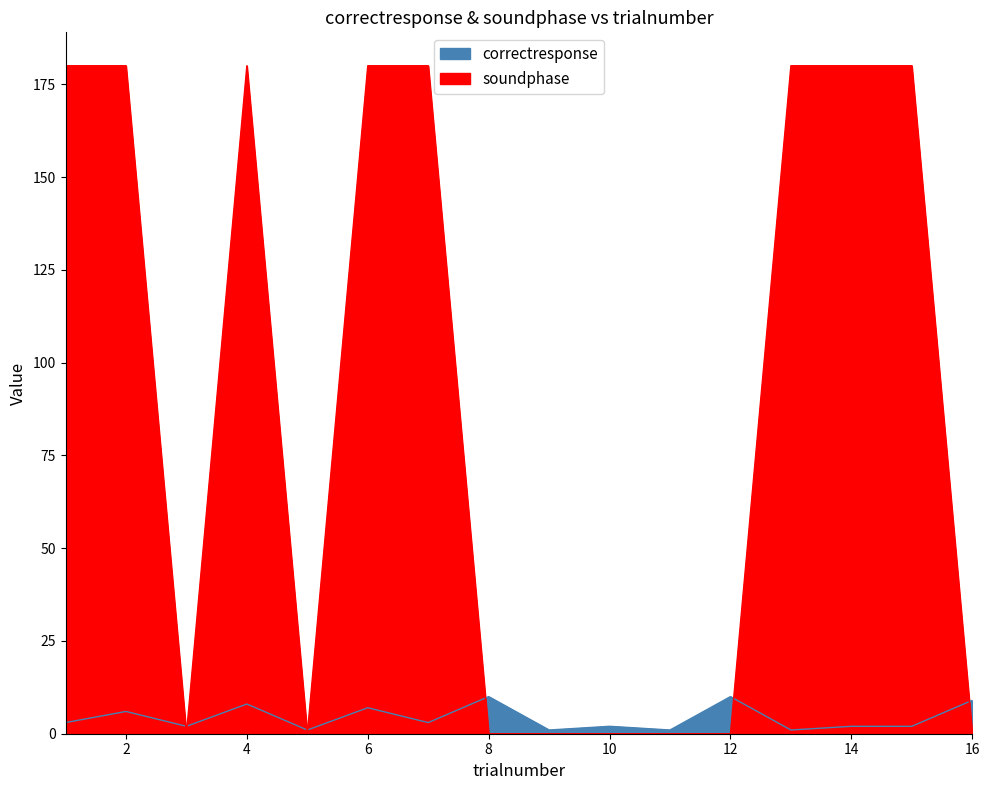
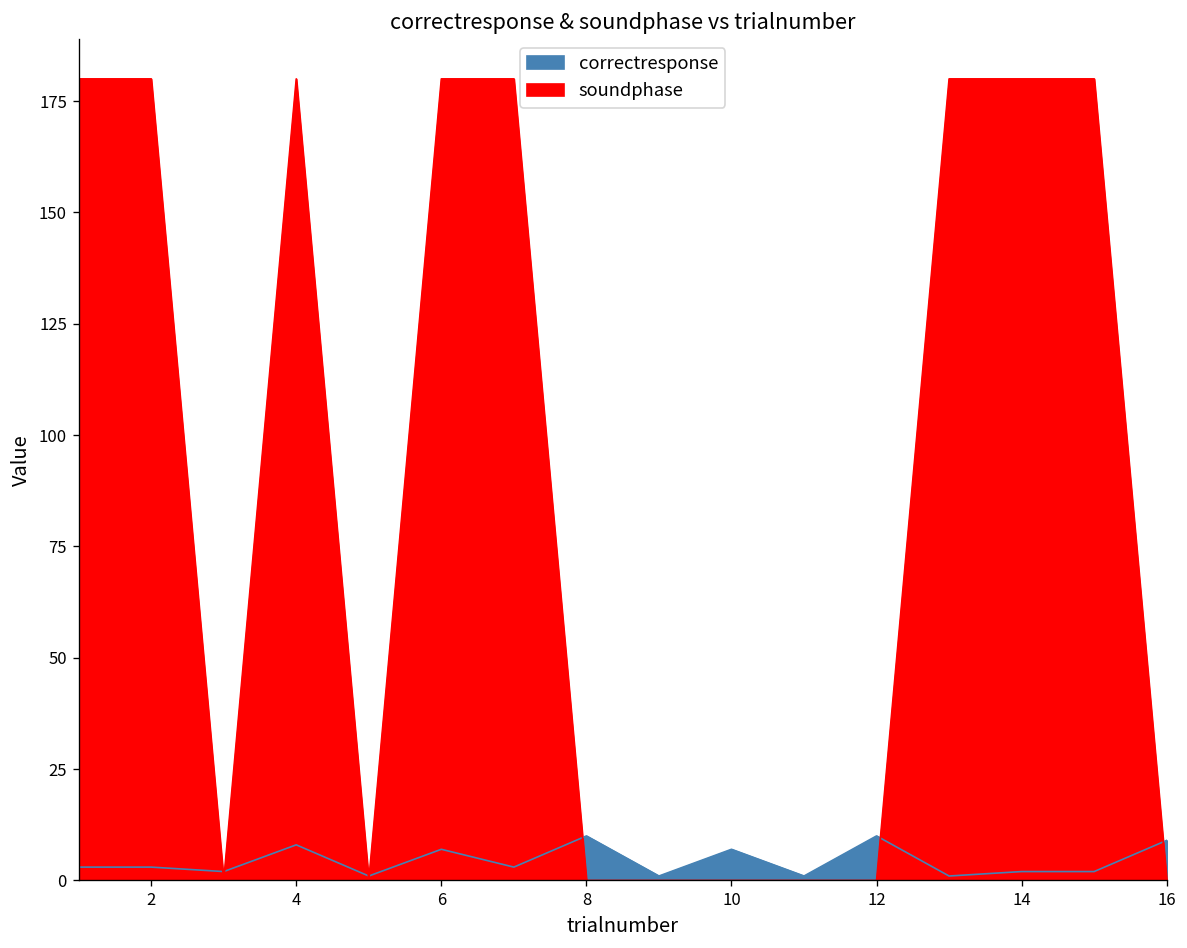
  {
    "correctresponse": {
-     "2": 6,
+     "2": 3,
      "4": 8,
      "6": 7,
      "8": 10,
-     "10": 2,
+     "10": 7,
      "12": 10,
      "14": 2,
      "16": 9
    },
    "soundphase": {
      "2": 180,
      "4": 180,
      "6": 180,
      "8": 0,
      "10": 0,
      "12": 0,
      "14": 180,
      "16": 0
    }
  }
